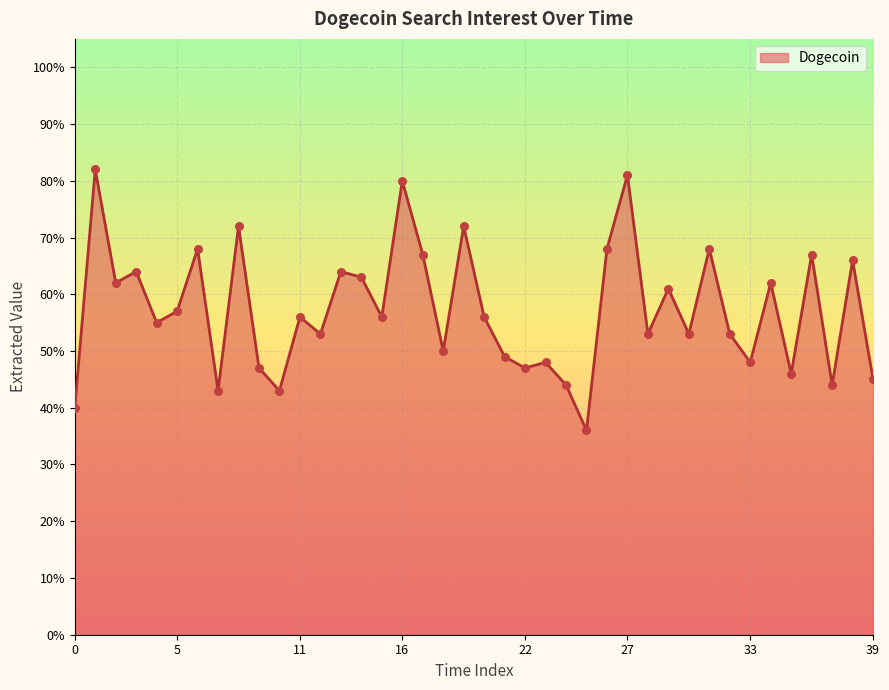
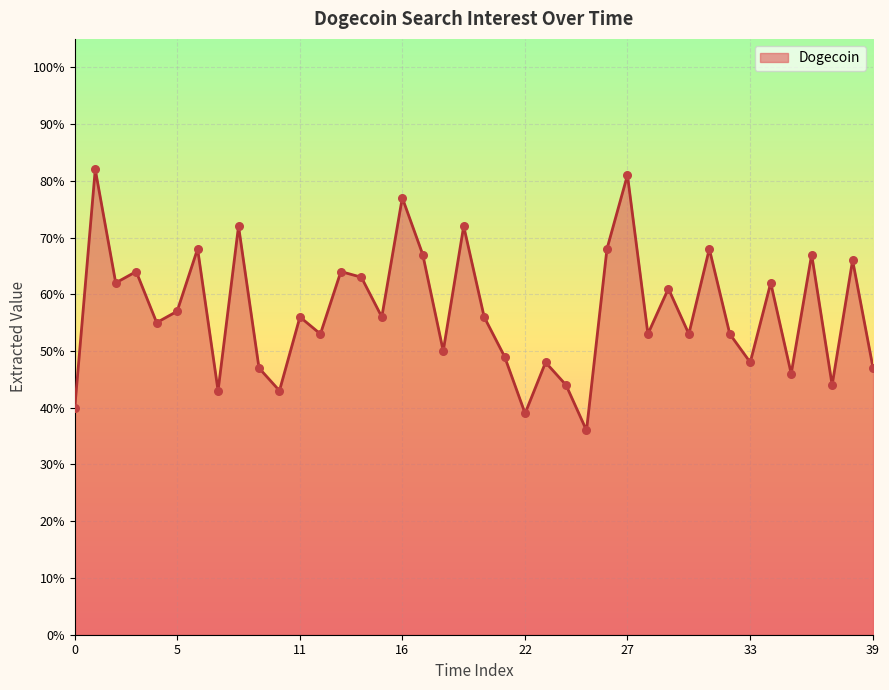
  {
    "0": "40%",
    "5": "57%",
    "11": "56%",
-   "16": "80%",
-   "22": "47%",
+   "16": "77%",
+   "22": "39%",
    "27": "81%",
    "33": "48%",
-   "39": "45%"
+   "39": "47%"
  }
